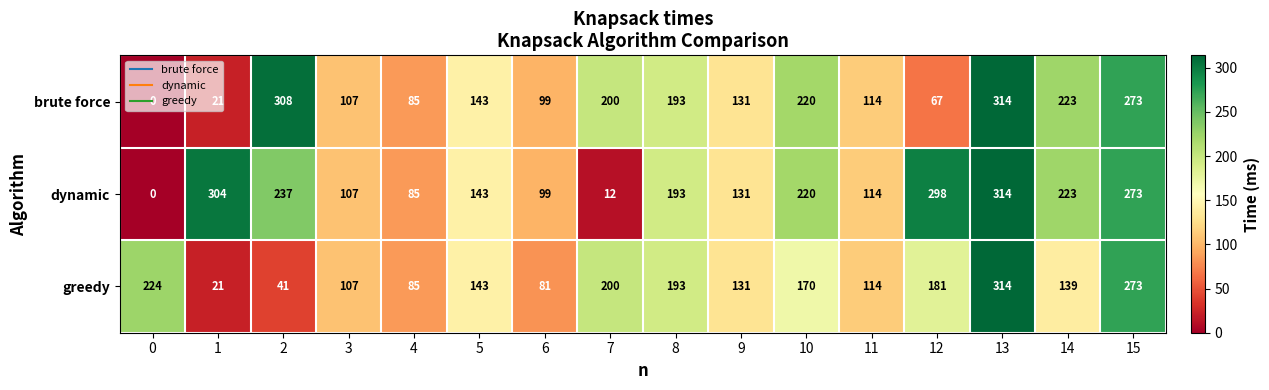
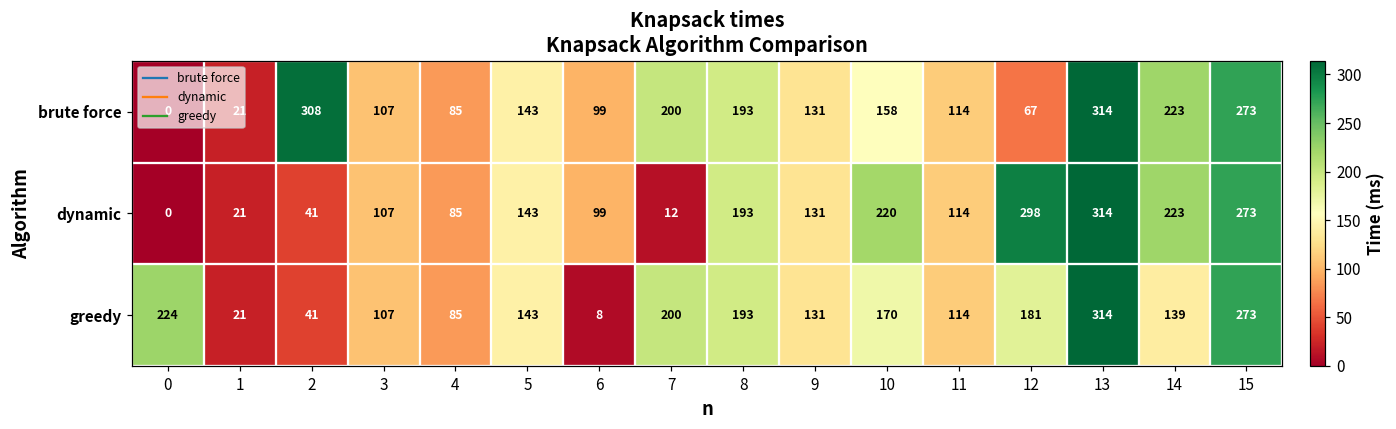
  {
    "brute force": {
      "2": 308,
      "3": 107,
      "4": 85,
      "5": 143,
      "6": 99,
      "7": 200,
      "8": 193,
      "9": 131,
-     "10": 220,
+     "10": 158,
      "11": 114,
      "12": 67,
      "13": 314,
      "14": 223,
      "15": 273
    },
    "dynamic": {
      "0": 0,
-     "1": 304,
-     "2": 237,
+     "1": 21,
+     "2": 41,
      "3": 107,
      "4": 85,
      "5": 143,
      "6": 99,
      "7": 12,
      "8": 193,
      "9": 131,
      "10": 220,
      "11": 114,
      "12": 298,
      "13": 314,
      "14": 223,
      "15": 273
    },
    "greedy": {
      "0": 224,
      "1": 21,
      "2": 41,
      "3": 107,
      "4": 85,
      "5": 143,
-     "6": 81,
+     "6": 8,
      "7": 200,
      "8": 193,
      "9": 131,
      "10": 170,
      "11": 114,
      "12": 181,
      "13": 314,
      "14": 139,
      "15": 273
    }
  }
